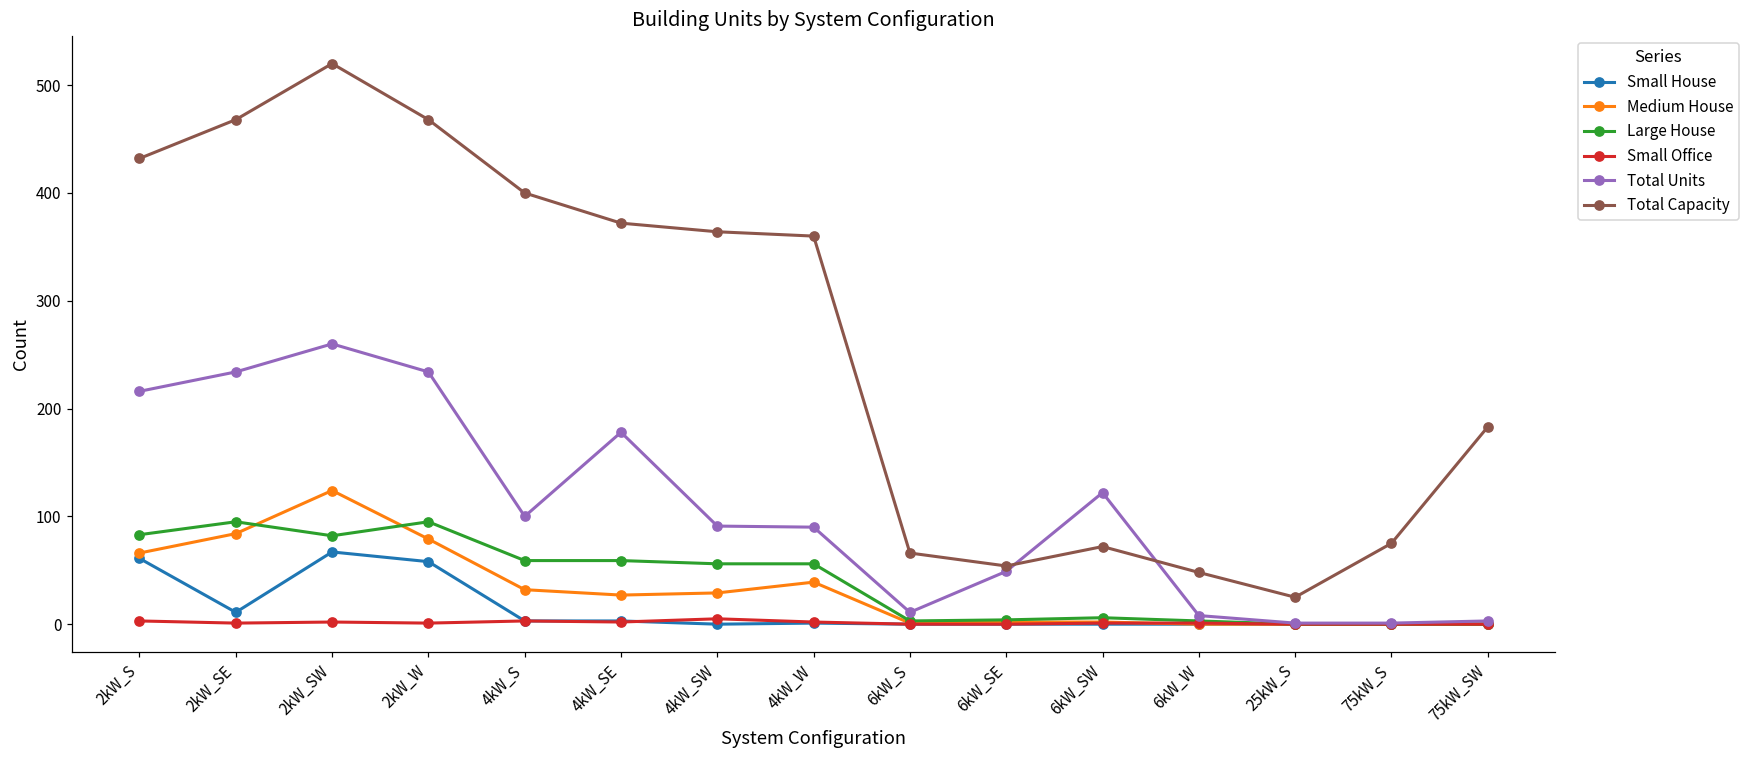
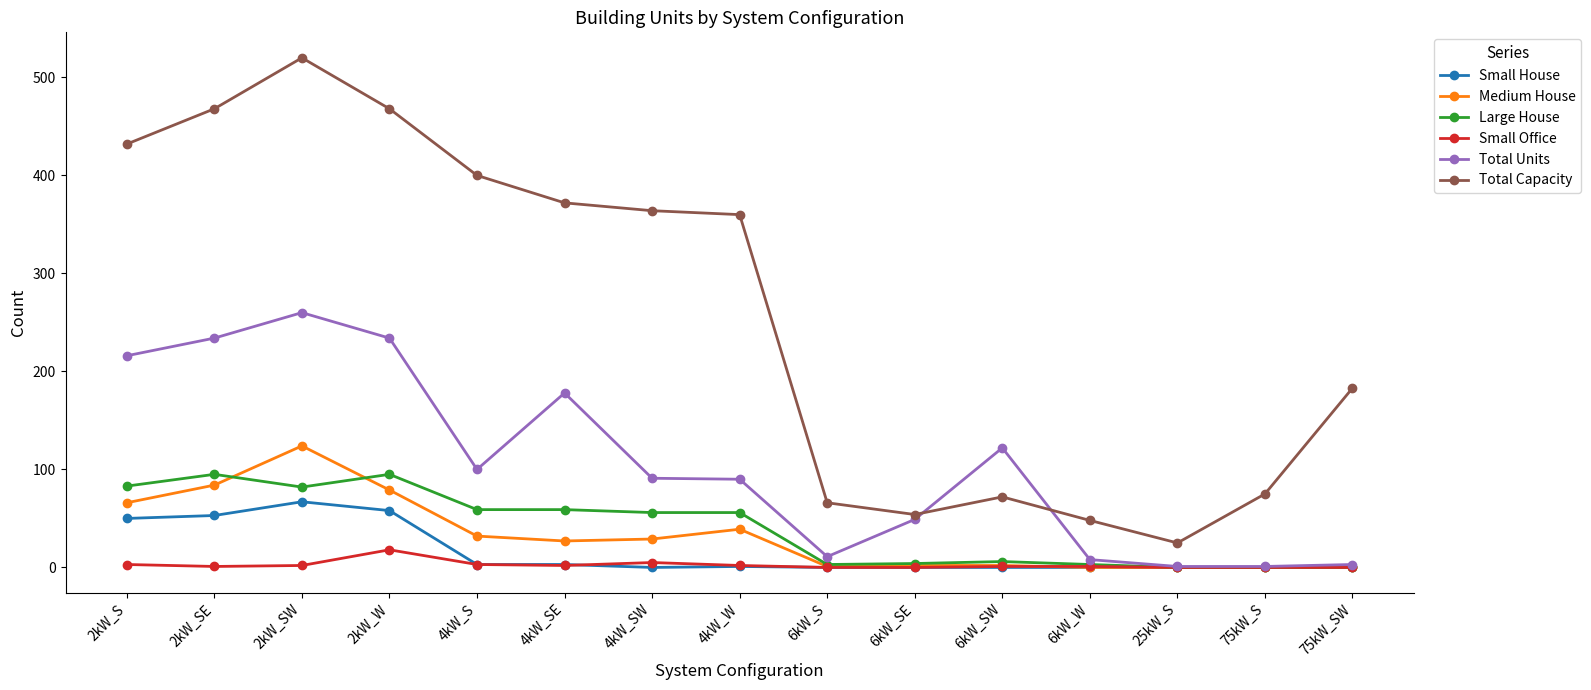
  {
    "Small House": {
-     "2kW_S": 60,
-     "2kW_SE": 10,
+     "2kW_S": 50,
+     "2kW_SE": 50,
      "2kW_SW": 70,
      "2kW_W": 60,
      "4kW_SW": 0
    },
    "Medium House": {
      "2kW_S": 70,
      "2kW_SE": 80,
      "2kW_SW": 120,
      "2kW_W": 80,
      "4kW_S": 30,
      "4kW_SE": 30,
      "4kW_SW": 30,
      "4kW_W": 40
    },
    "Large House": {
      "2kW_S": 80,
      "2kW_SE": 100,
      "2kW_SW": 80,
      "2kW_W": 100,
      "4kW_S": 60,
      "4kW_SE": 60,
      "4kW_SW": 60,
      "4kW_W": 60,
      "6kW_SW": 10
    },
    "Small Office": {
      "2kW_S": 0,
      "2kW_SE": 0,
      "2kW_SW": 0,
-     "2kW_W": 0,
+     "2kW_W": 20,
      "4kW_SW": 10
    },
    "Total Units": {
      "2kW_S": 220,
      "2kW_SE": 230,
      "2kW_SW": 260,
      "2kW_W": 230,
      "4kW_S": 100,
      "4kW_SE": 180,
      "4kW_SW": 90,
      "4kW_W": 90,
      "6kW_S": 10,
      "6kW_SE": 50,
      "6kW_SW": 120,
      "6kW_W": 10,
      "75kW_SW": 0
    },
    "Total Capacity": {
      "2kW_S": 430,
      "2kW_SE": 470,
      "2kW_SW": 520,
      "2kW_W": 470,
      "4kW_S": 400,
      "4kW_SE": 370,
      "4kW_SW": 360,
      "4kW_W": 360,
      "6kW_S": 70,
      "6kW_SE": 50,
      "6kW_SW": 70,
      "6kW_W": 50,
      "25kW_S": 30,
      "75kW_S": 80,
      "75kW_SW": 180
    }
  }
